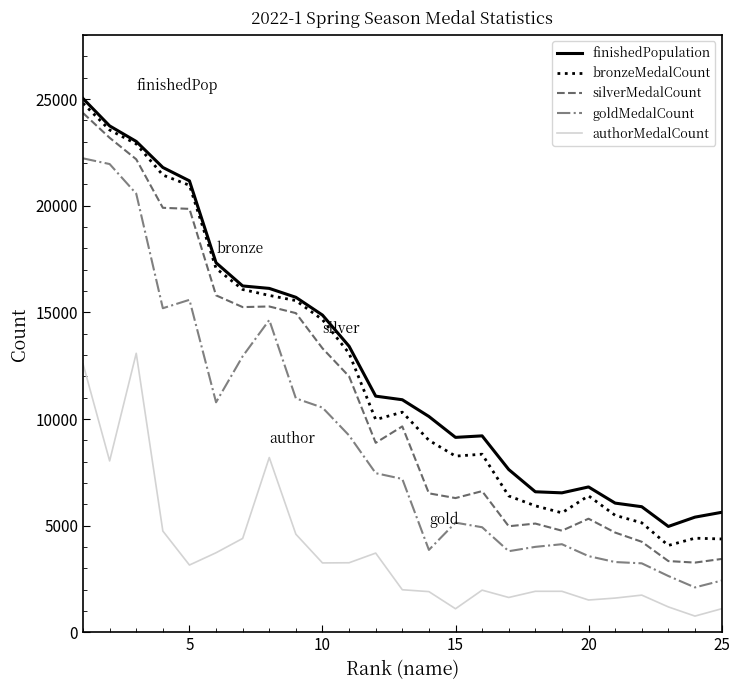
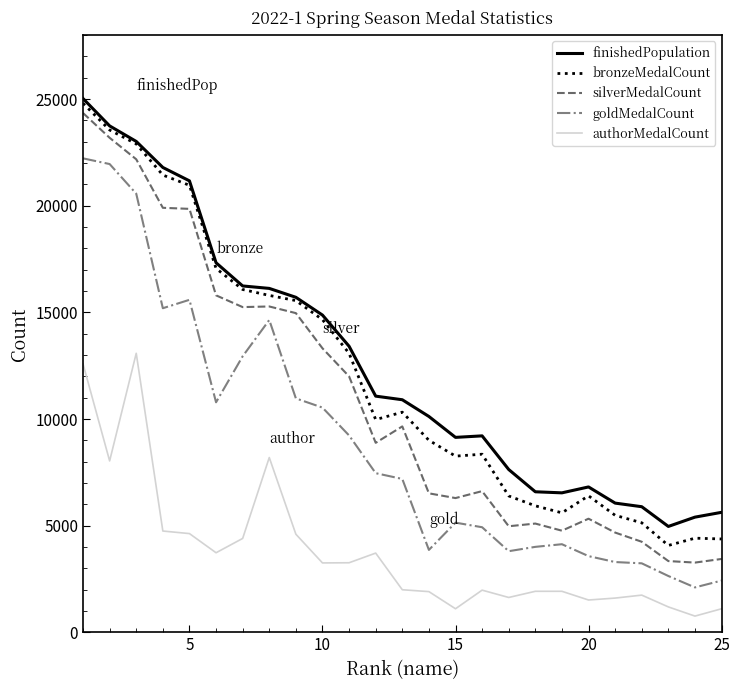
  {
    "authorMedalCount": {
-     "5": 3200,
+     "5": 4600,
      "10": 3300,
      "15": 1100,
      "20": 1500,
      "25": 1100
    }
  }
